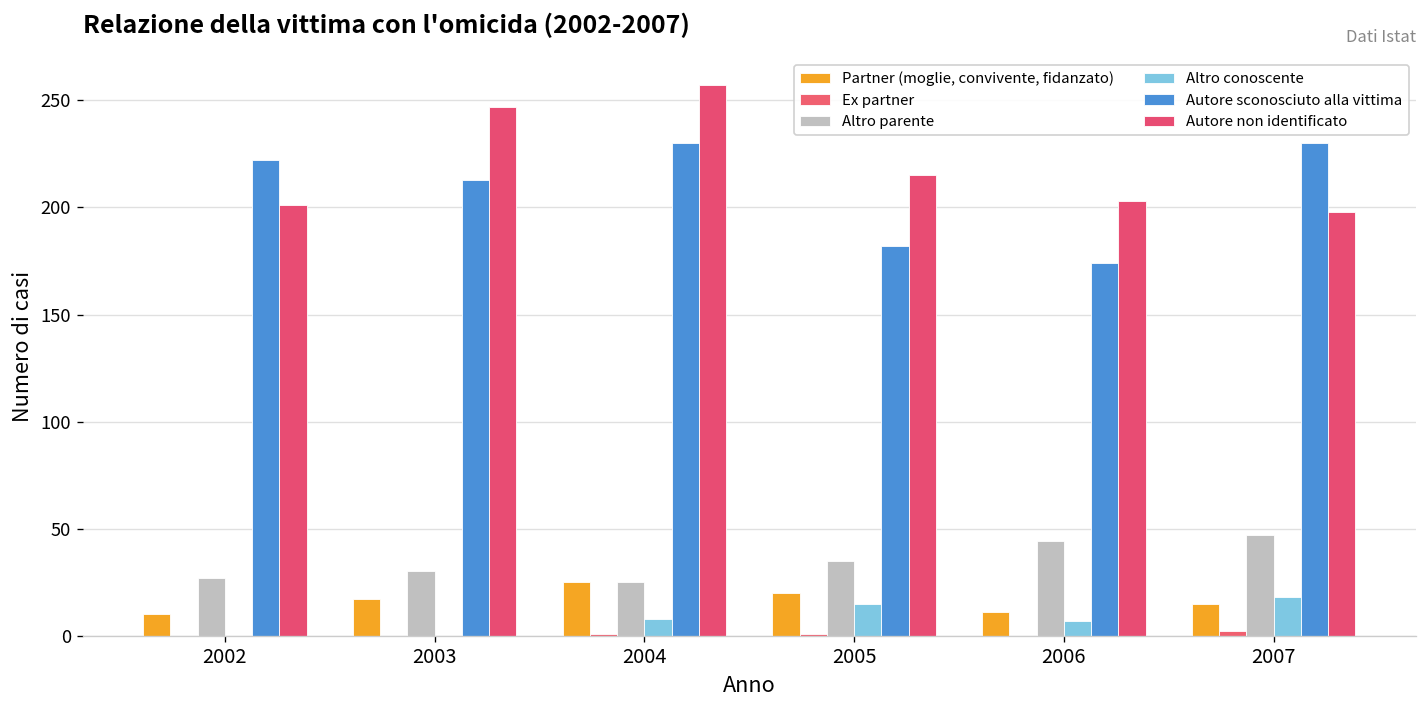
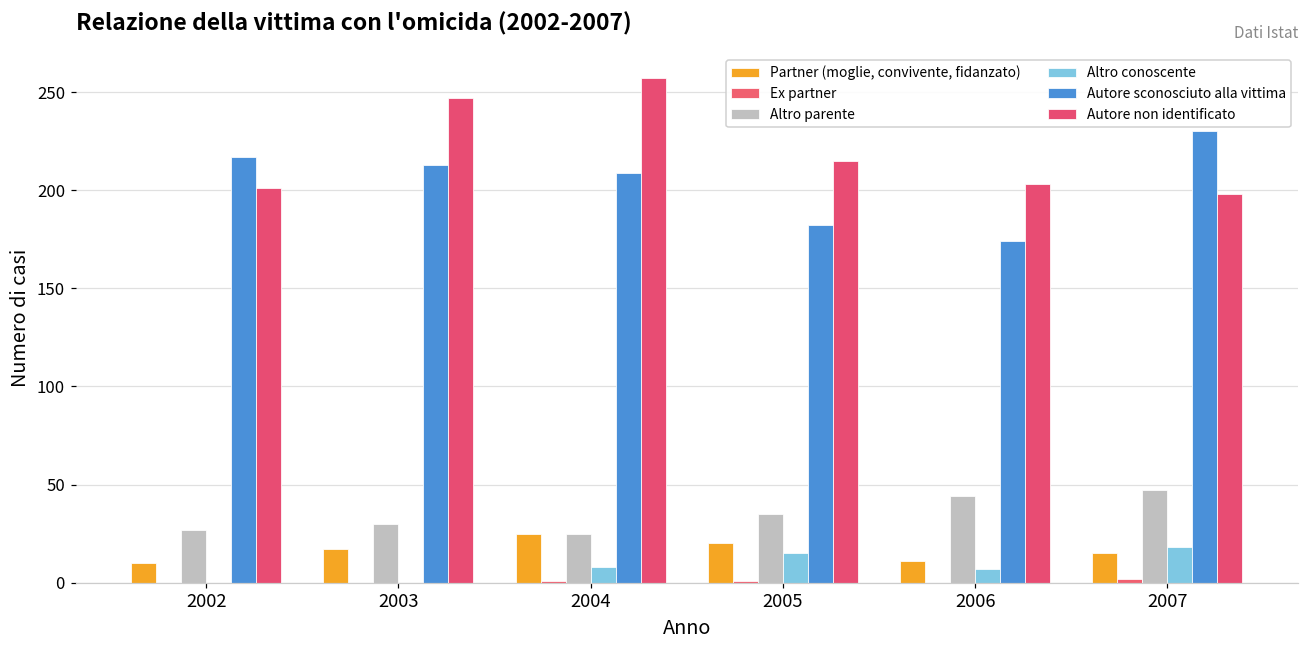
  {
    "Partner (moglie, convivente, fidanzato)": {
      "2002": 10,
      "2003": 17,
      "2004": 25,
      "2005": 20,
      "2006": 11,
      "2007": 15
    },
    "Altro parente": {
      "2002": 27,
      "2003": 30,
      "2004": 25,
      "2005": 35,
      "2006": 44,
      "2007": 47
    },
    "Altro conoscente": {
      "2002": 0,
      "2003": 0,
      "2004": 8,
      "2005": 15,
      "2006": 7,
      "2007": 18
    },
    "Autore sconosciuto alla vittima": {
-     "2002": 222,
+     "2002": 217,
      "2003": 213,
-     "2004": 230,
+     "2004": 209,
      "2005": 182,
      "2006": 174,
      "2007": 230
    }
  }
